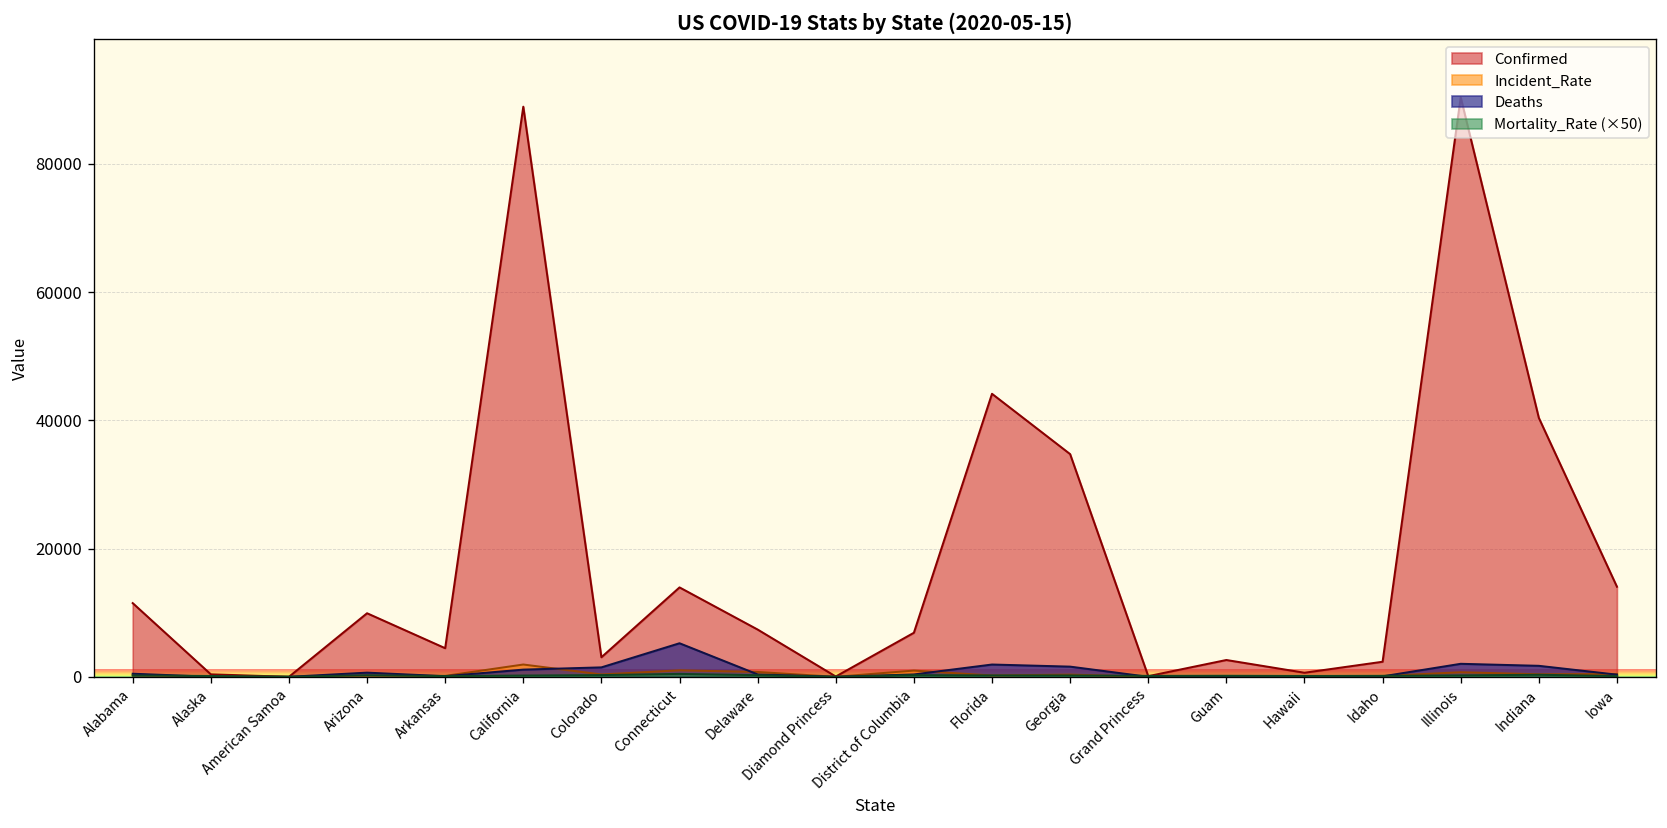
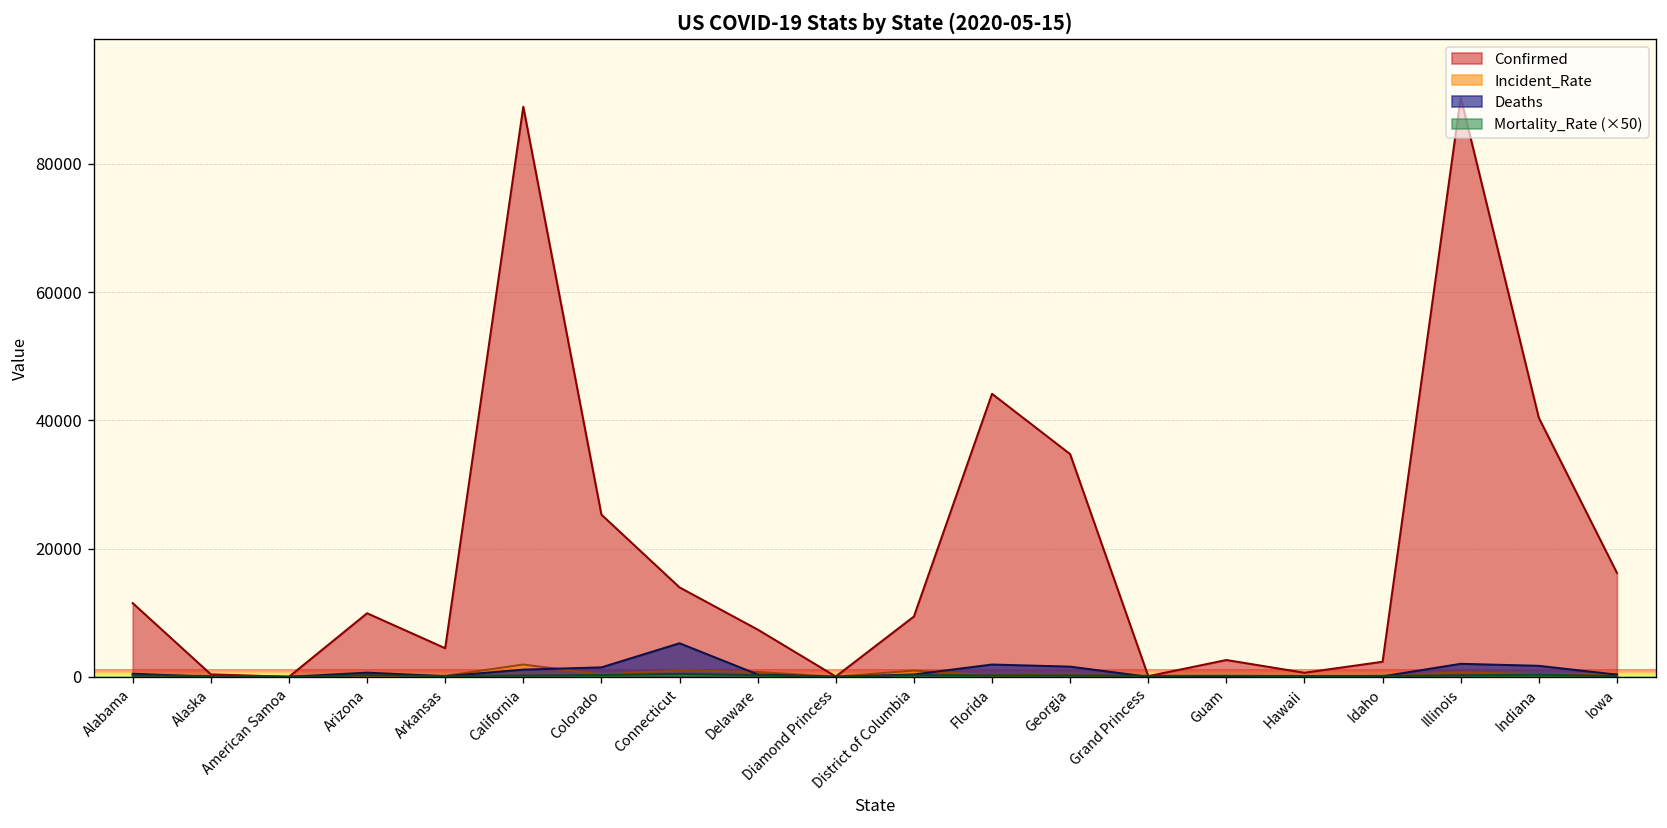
  {
    "Confirmed": {
      "Alabama": 11000,
      "Arizona": 10000,
      "Arkansas": 4000,
      "California": 89000,
-     "Colorado": 3000,
+     "Colorado": 25000,
      "Connecticut": 14000,
      "Delaware": 7000,
-     "District of Columbia": 7000,
+     "District of Columbia": 9000,
      "Florida": 44000,
      "Georgia": 35000,
      "Guam": 3000,
      "Hawaii": 1000,
      "Idaho": 2000,
      "Indiana": 40000,
-     "Iowa": 14000
+     "Iowa": 16000
    },
    "Incident_Rate": {
      "California": 2000,
      "Connecticut": 1000,
      "District of Columbia": 1000,
      "Illinois": 1000
    },
    "Deaths": {
      "California": 1000,
      "Colorado": 1000,
      "Connecticut": 5000,
      "Florida": 2000,
      "Georgia": 2000,
      "Illinois": 2000,
      "Indiana": 2000
    },
    "Mortality_Rate (×50)": {
      "California": 0,
      "Connecticut": 0,
      "Illinois": 0
    }
  }
